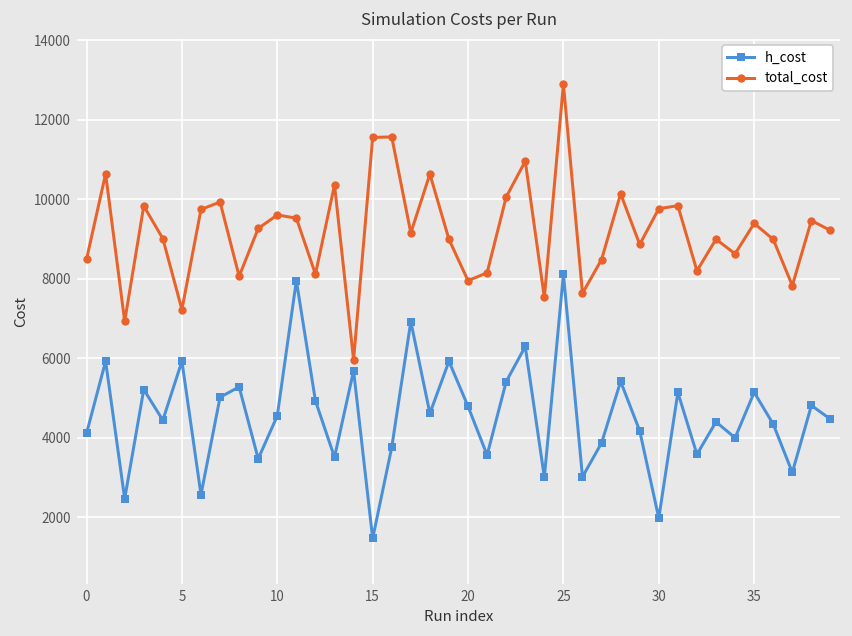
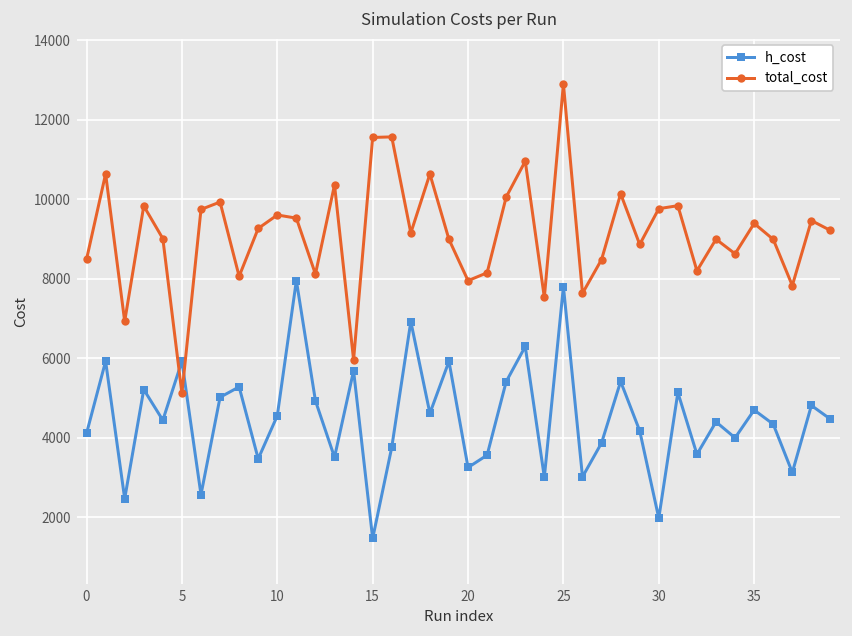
  {
    "h_cost": {
      "0": 4100,
      "5": 5900,
      "10": 4500,
      "15": 1500,
-     "20": 4800,
-     "25": 8100,
+     "20": 3200,
+     "25": 7800,
      "30": 2000,
-     "35": 5100
+     "35": 4700
    },
    "total_cost": {
      "0": 8500,
-     "5": 7200,
+     "5": 5100,
      "10": 9600,
      "15": 11600,
      "20": 7900,
      "25": 12900,
      "30": 9800,
      "35": 9400
    }
  }
